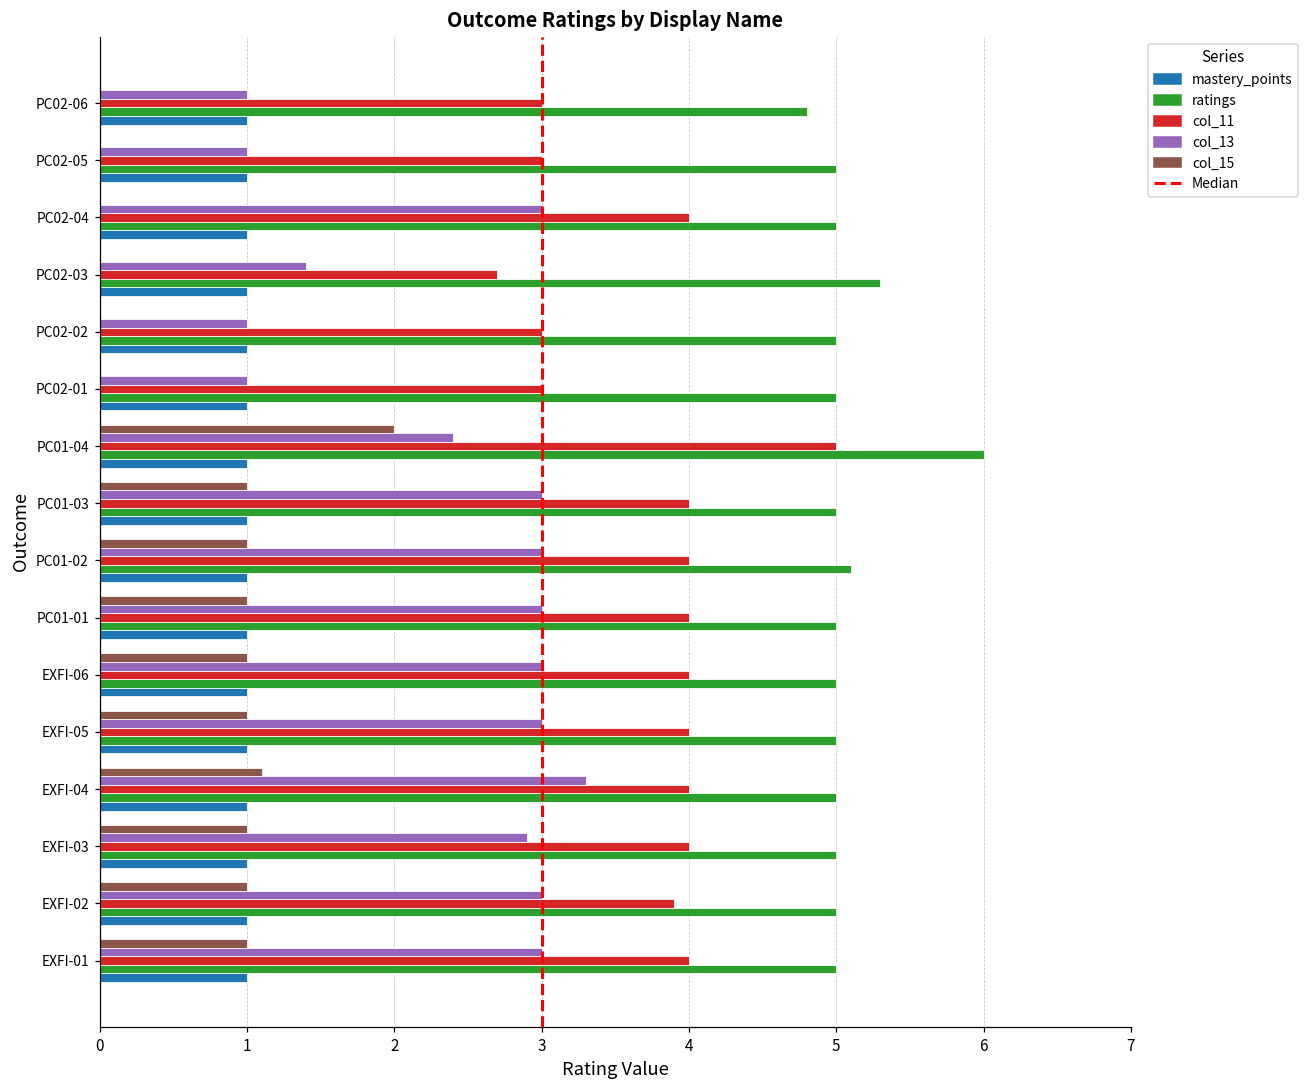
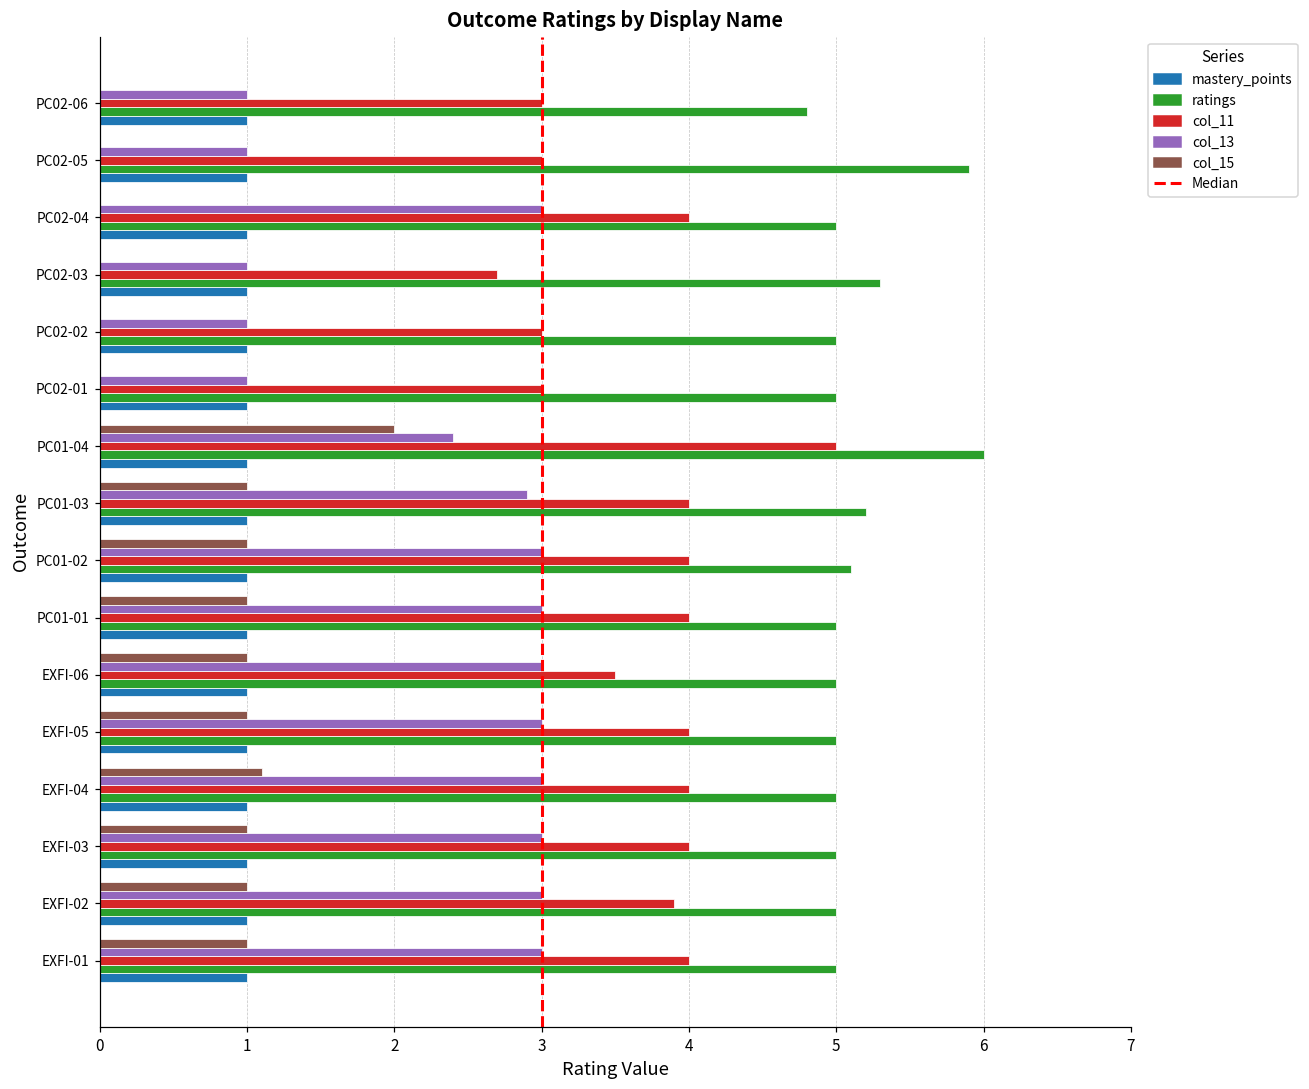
  {
    "mastery_points": {
      "PC02-06": 1.0,
      "PC02-05": 1.0,
      "PC02-04": 1.0,
      "PC02-03": 1.0,
      "PC02-02": 1.0,
      "PC02-01": 1.0,
      "PC01-04": 1.0,
      "PC01-03": 1.0,
      "PC01-02": 1.0,
      "PC01-01": 1.0,
      "EXFI-06": 1.0,
      "EXFI-05": 1.0,
      "EXFI-04": 1.0,
      "EXFI-03": 1.0,
      "EXFI-02": 1.0,
      "EXFI-01": 1.0
    },
    "ratings": {
      "PC02-06": 4.8,
-     "PC02-05": 5.0,
+     "PC02-05": 5.9,
      "PC02-04": 5.0,
      "PC02-03": 5.3,
      "PC02-02": 5.0,
      "PC02-01": 5.0,
      "PC01-04": 6.0,
-     "PC01-03": 5.0,
+     "PC01-03": 5.2,
      "PC01-02": 5.1,
      "PC01-01": 5.0,
      "EXFI-06": 5.0,
      "EXFI-05": 5.0,
      "EXFI-04": 5.0,
      "EXFI-03": 5.0,
      "EXFI-02": 5.0,
      "EXFI-01": 5.0
    },
    "col_11": {
      "PC02-06": 3.0,
      "PC02-05": 3.0,
      "PC02-04": 4.0,
      "PC02-03": 2.7,
      "PC02-02": 3.0,
      "PC02-01": 3.0,
      "PC01-04": 5.0,
      "PC01-03": 4.0,
      "PC01-02": 4.0,
      "PC01-01": 4.0,
-     "EXFI-06": 4.0,
+     "EXFI-06": 3.5,
      "EXFI-05": 4.0,
      "EXFI-04": 4.0,
      "EXFI-03": 4.0,
      "EXFI-02": 3.9,
      "EXFI-01": 4.0
    },
    "col_13": {
      "PC02-06": 1.0,
      "PC02-05": 1.0,
      "PC02-04": 3.0,
-     "PC02-03": 1.4,
+     "PC02-03": 1.0,
      "PC02-02": 1.0,
      "PC02-01": 1.0,
      "PC01-04": 2.4,
-     "PC01-03": 3.0,
+     "PC01-03": 2.9,
      "PC01-02": 3.0,
      "PC01-01": 3.0,
      "EXFI-06": 3.0,
      "EXFI-05": 3.0,
-     "EXFI-04": 3.3,
-     "EXFI-03": 2.9,
+     "EXFI-04": 3.0,
+     "EXFI-03": 3.0,
      "EXFI-02": 3.0,
      "EXFI-01": 3.0
    },
    "col_15": {
      "PC02-06": 0.0,
      "PC02-05": 0.0,
      "PC02-04": 0.0,
      "PC02-03": 0.0,
      "PC02-02": 0.0,
      "PC02-01": 0.0,
      "PC01-04": 2.0,
      "PC01-03": 1.0,
      "PC01-02": 1.0,
      "PC01-01": 1.0,
      "EXFI-06": 1.0,
      "EXFI-05": 1.0,
      "EXFI-04": 1.1,
      "EXFI-03": 1.0,
      "EXFI-02": 1.0,
      "EXFI-01": 1.0
    }
  }
